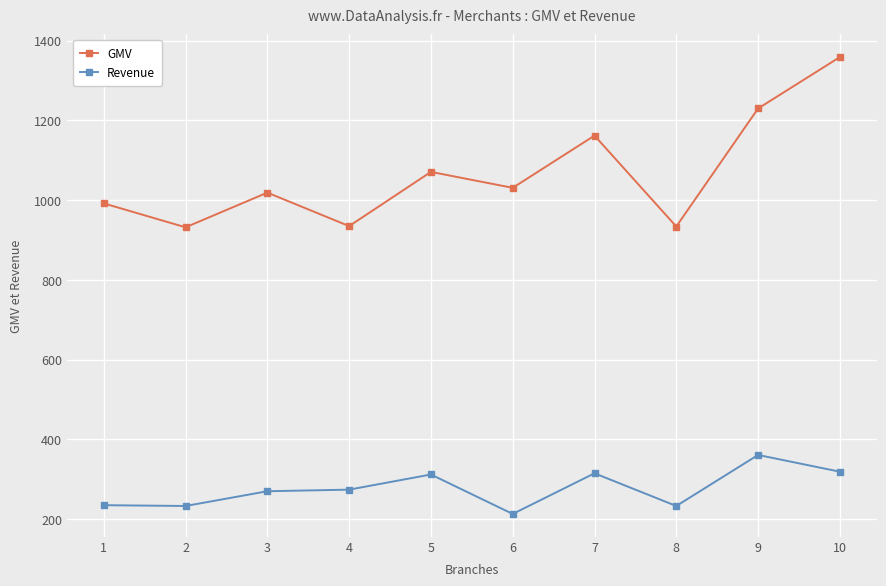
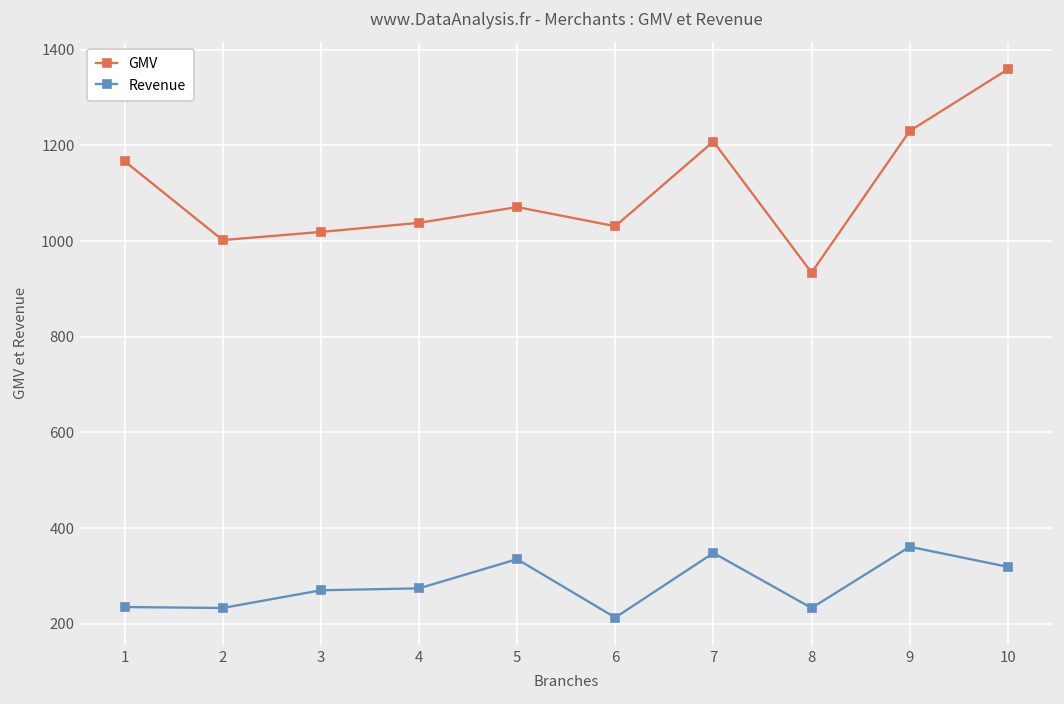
  {
    "GMV": {
-     "1": 990,
-     "2": 930,
+     "1": 1170,
+     "2": 1000,
      "3": 1020,
-     "4": 940,
+     "4": 1040,
      "5": 1070,
      "6": 1030,
-     "7": 1160,
+     "7": 1210,
      "8": 930,
      "9": 1230,
      "10": 1360
    },
    "Revenue": {
      "1": 240,
      "2": 230,
      "3": 270,
      "4": 270,
-     "5": 310,
+     "5": 340,
      "6": 210,
-     "7": 320,
+     "7": 350,
      "8": 230,
      "9": 360,
      "10": 320
    }
  }
